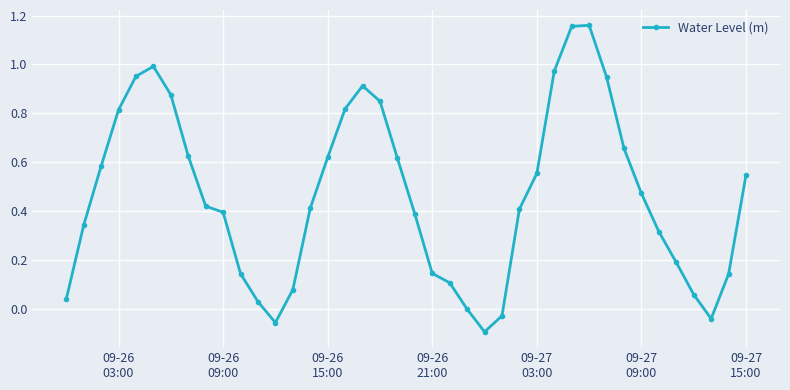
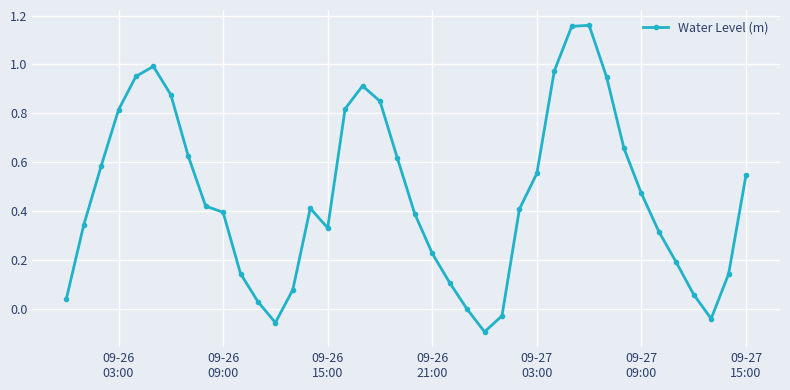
  {
    "09-26 03:00": 0.81,
    "09-26 09:00": 0.40,
-   "09-26 15:00": 0.62,
-   "09-26 21:00": 0.15,
+   "09-26 15:00": 0.33,
+   "09-26 21:00": 0.23,
    "09-27 03:00": 0.55,
    "09-27 09:00": 0.47,
    "09-27 15:00": 0.55
  }
